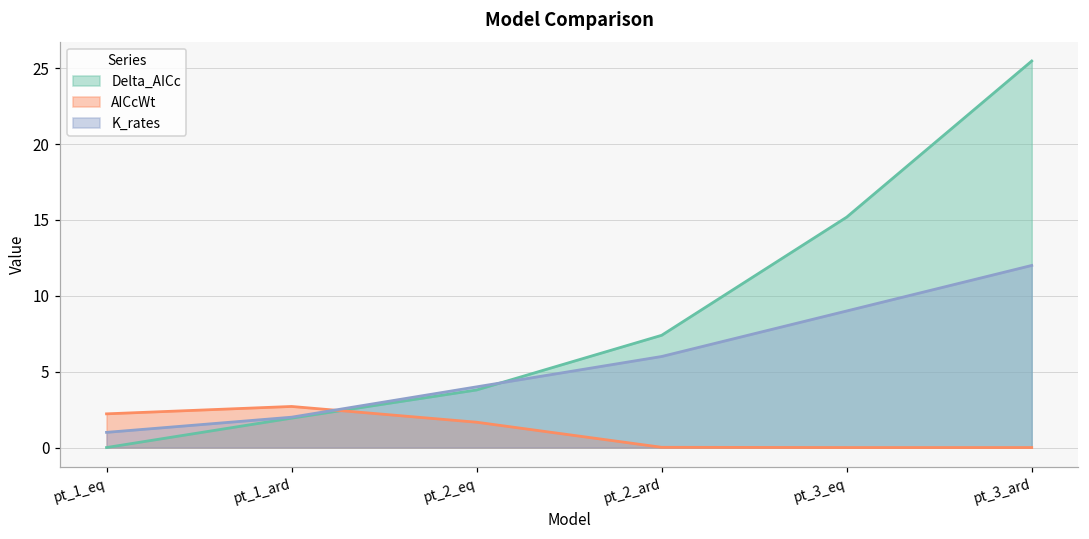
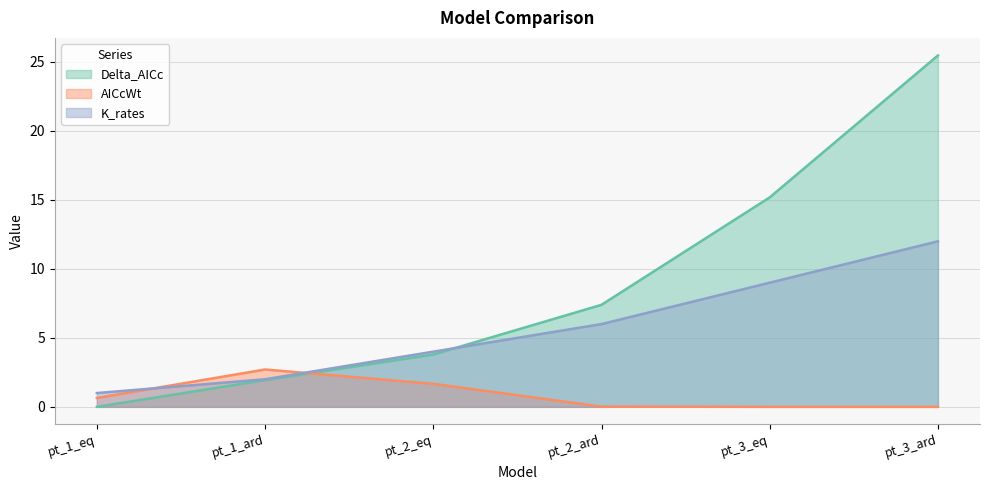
  {
    "AICcWt": {
-     "pt_1_eq": 2.2,
+     "pt_1_eq": 0.6,
      "pt_1_ard": 2.7,
      "pt_2_eq": 1.7,
      "pt_2_ard": 0.0,
      "pt_3_eq": 0.0,
      "pt_3_ard": 0.0
    }
  }
